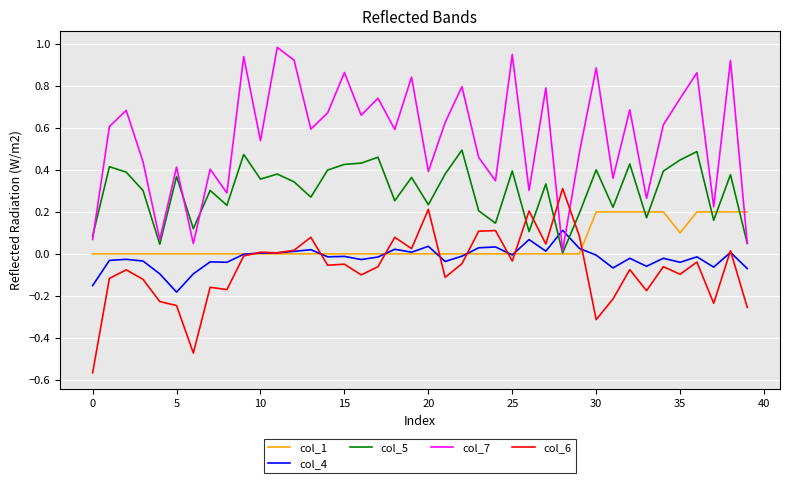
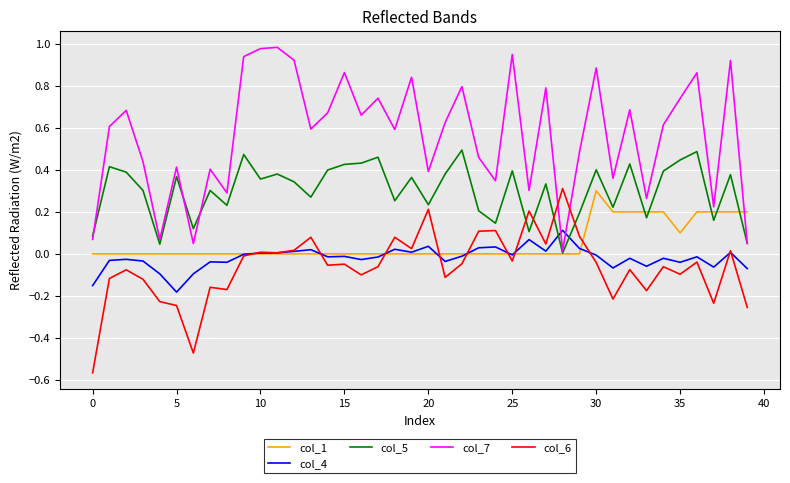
  {
    "col_1": {
      "0": 0.0,
      "5": 0.0,
      "15": 0.0,
      "20": 0.0,
-     "30": 0.2,
+     "30": 0.3,
      "35": 0.1
    },
    "col_4": {
      "0": -0.15,
      "5": -0.18,
      "15": -0.01,
      "20": 0.04,
      "30": -0.01,
      "35": -0.04
    },
    "col_5": {
      "0": 0.09,
      "5": 0.37,
      "10": 0.36,
      "15": 0.43,
      "20": 0.23,
      "25": 0.40,
      "30": 0.40,
      "35": 0.45
    },
    "col_7": {
      "0": 0.07,
      "5": 0.41,
-     "10": 0.54,
+     "10": 0.98,
      "15": 0.86,
      "20": 0.39,
      "25": 0.95,
      "30": 0.89,
      "35": 0.74
    },
    "col_6": {
      "0": -0.57,
      "5": -0.25,
      "15": -0.05,
      "20": 0.21,
      "25": -0.03,
-     "30": -0.31,
+     "30": -0.04,
      "35": -0.10
    }
  }
